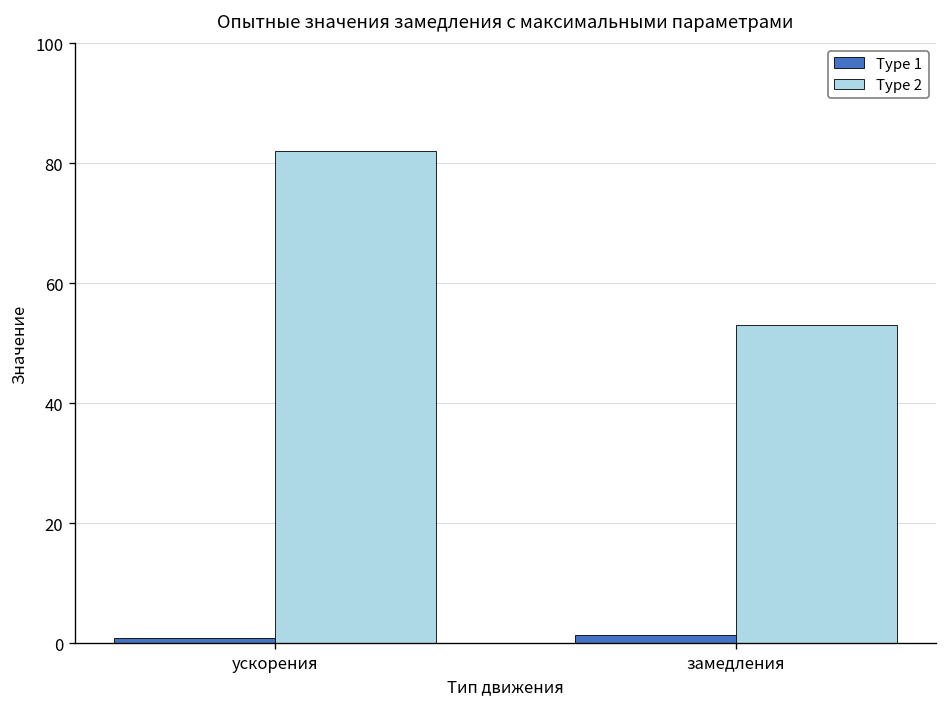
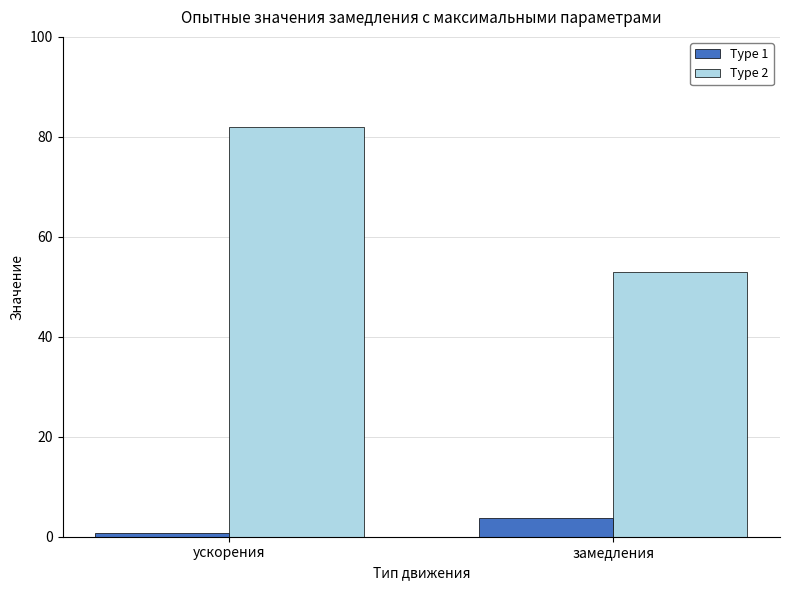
  {
    "Type 1": {
      "ускорения": 1,
-     "замедления": 1
+     "замедления": 4
    },
    "Type 2": {
      "ускорения": 82,
      "замедления": 53
    }
  }
